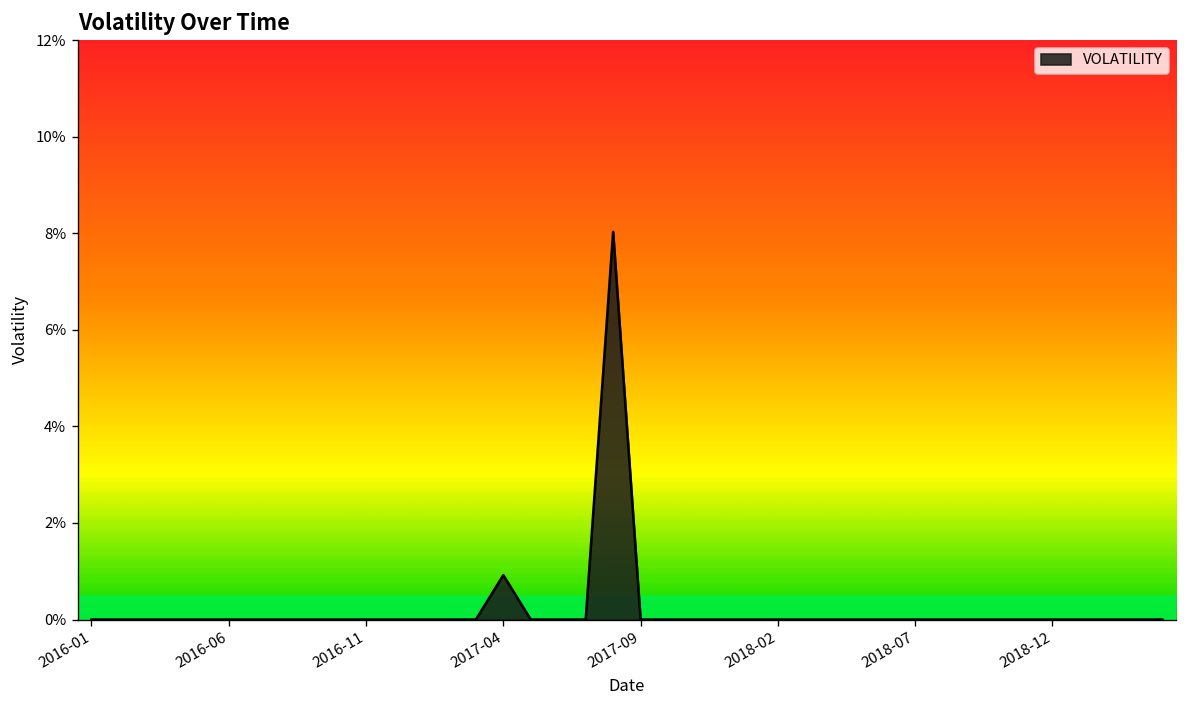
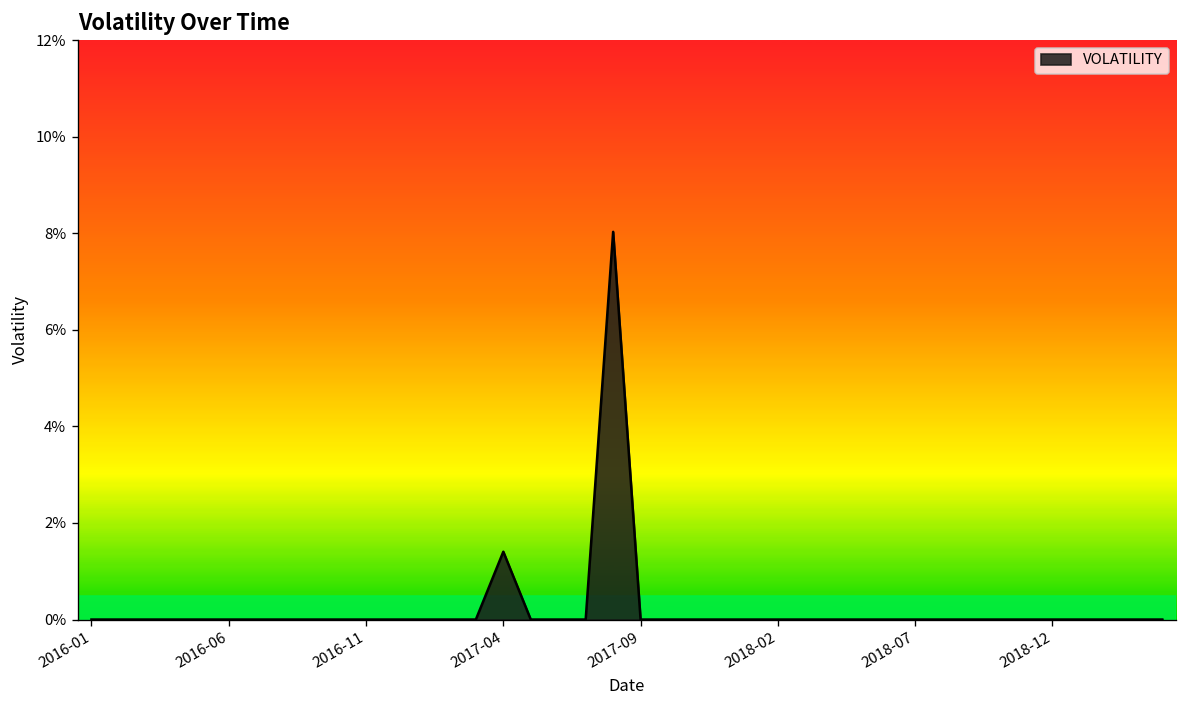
  {
-   "2017-04": "0.9%"
+   "2017-04": "1.4%"
  }
